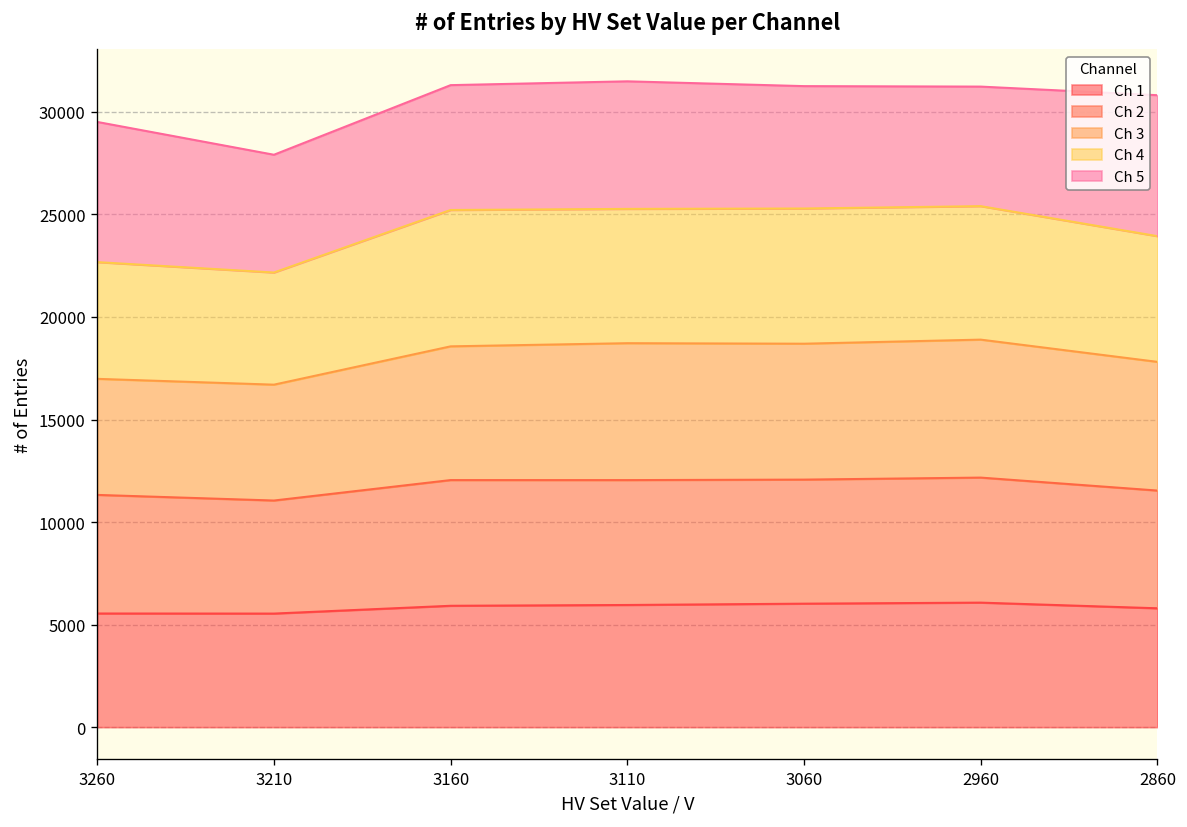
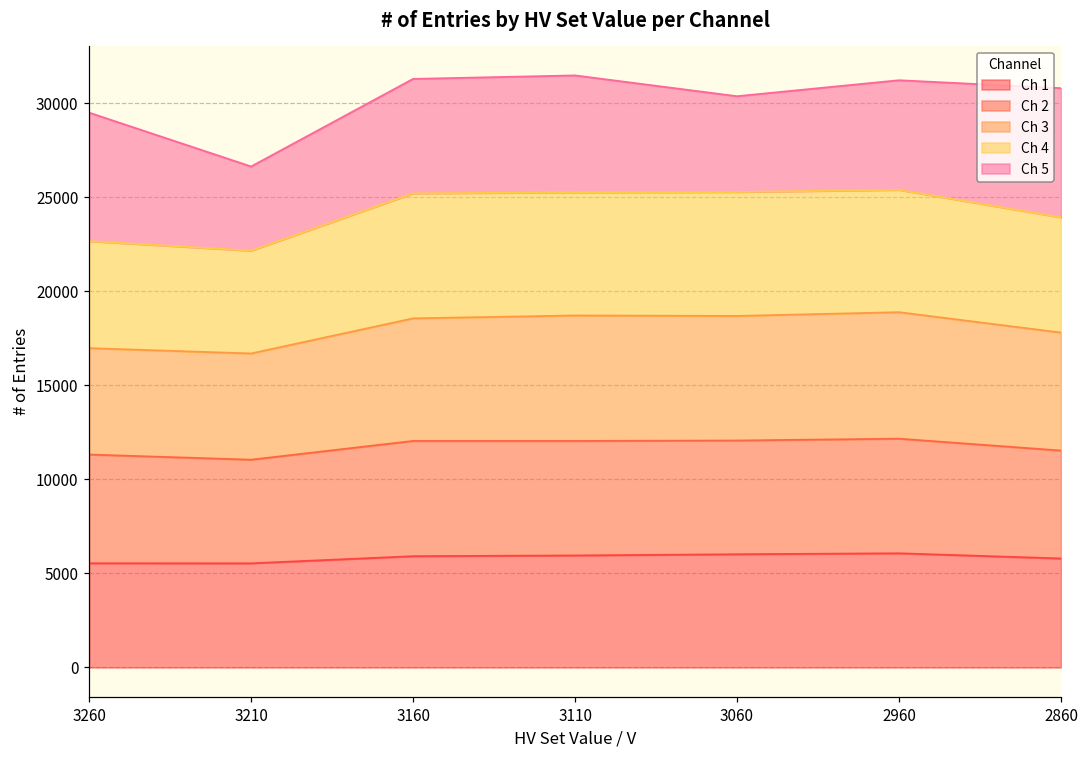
  {
    "Ch 5": {
      "3260": 6800,
-     "3210": 5700,
+     "3210": 4500,
      "3160": 6100,
      "3110": 6200,
-     "3060": 6000,
+     "3060": 5100,
      "2960": 5800,
      "2860": 6900
    }
  }
